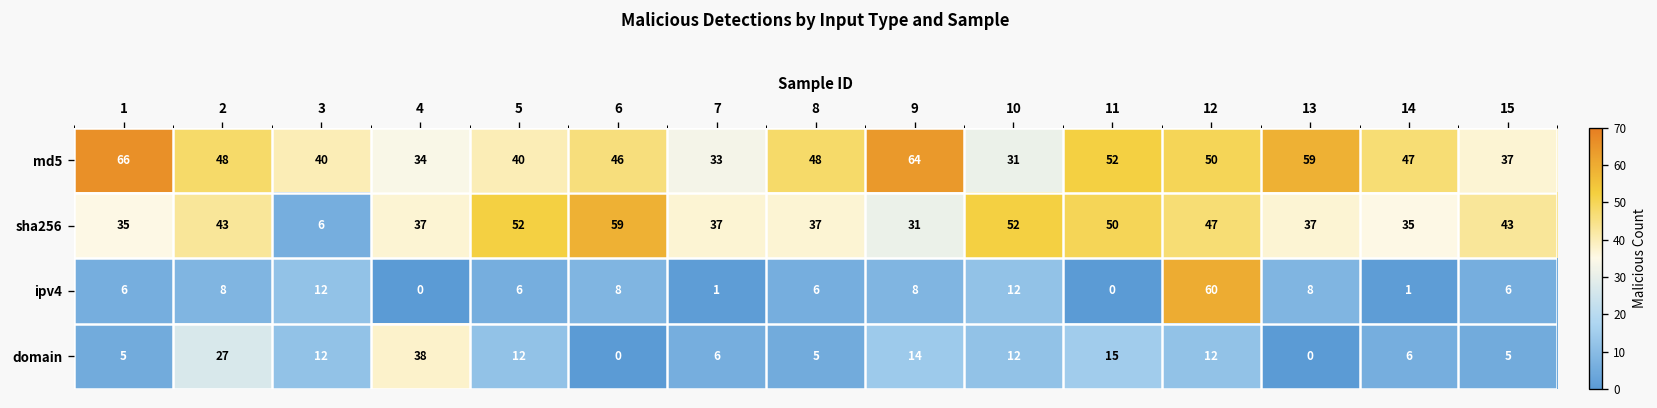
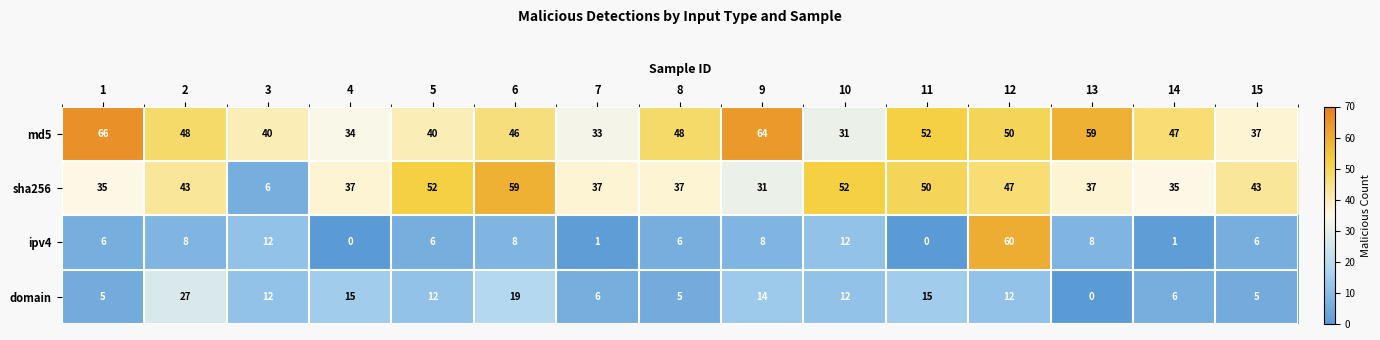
  {
    "md5": {
      "1": 66,
      "2": 48,
      "3": 40,
      "4": 34,
      "5": 40,
      "6": 46,
      "7": 33,
      "8": 48,
      "9": 64,
      "10": 31,
      "11": 52,
      "12": 50,
      "13": 59,
      "14": 47,
      "15": 37
    },
    "sha256": {
      "1": 35,
      "2": 43,
      "3": 6,
      "4": 37,
      "5": 52,
      "6": 59,
      "7": 37,
      "8": 37,
      "9": 31,
      "10": 52,
      "11": 50,
      "12": 47,
      "13": 37,
      "14": 35,
      "15": 43
    },
    "ipv4": {
      "1": 6,
      "2": 8,
      "3": 12,
      "4": 0,
      "5": 6,
      "6": 8,
      "7": 1,
      "8": 6,
      "9": 8,
      "10": 12,
      "11": 0,
      "12": 60,
      "13": 8,
      "14": 1,
      "15": 6
    },
    "domain": {
      "1": 5,
      "2": 27,
      "3": 12,
-     "4": 38,
+     "4": 15,
      "5": 12,
-     "6": 0,
+     "6": 19,
      "7": 6,
      "8": 5,
      "9": 14,
      "10": 12,
      "11": 15,
      "12": 12,
      "13": 0,
      "14": 6,
      "15": 5
    }
  }
